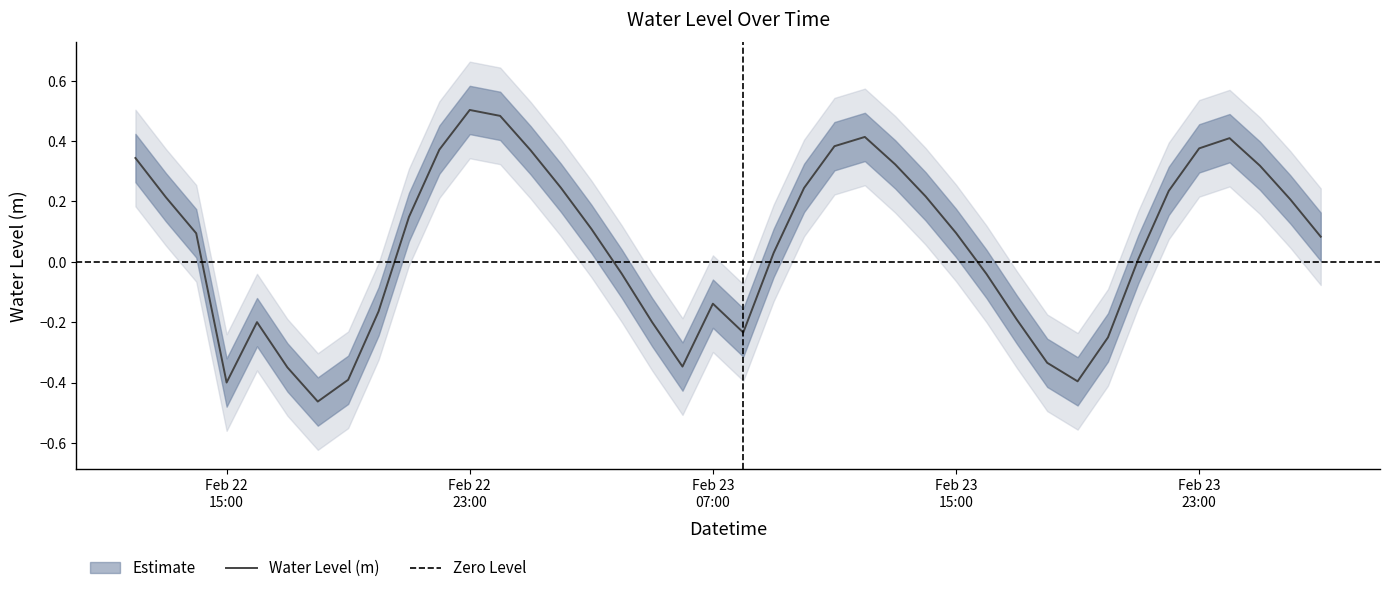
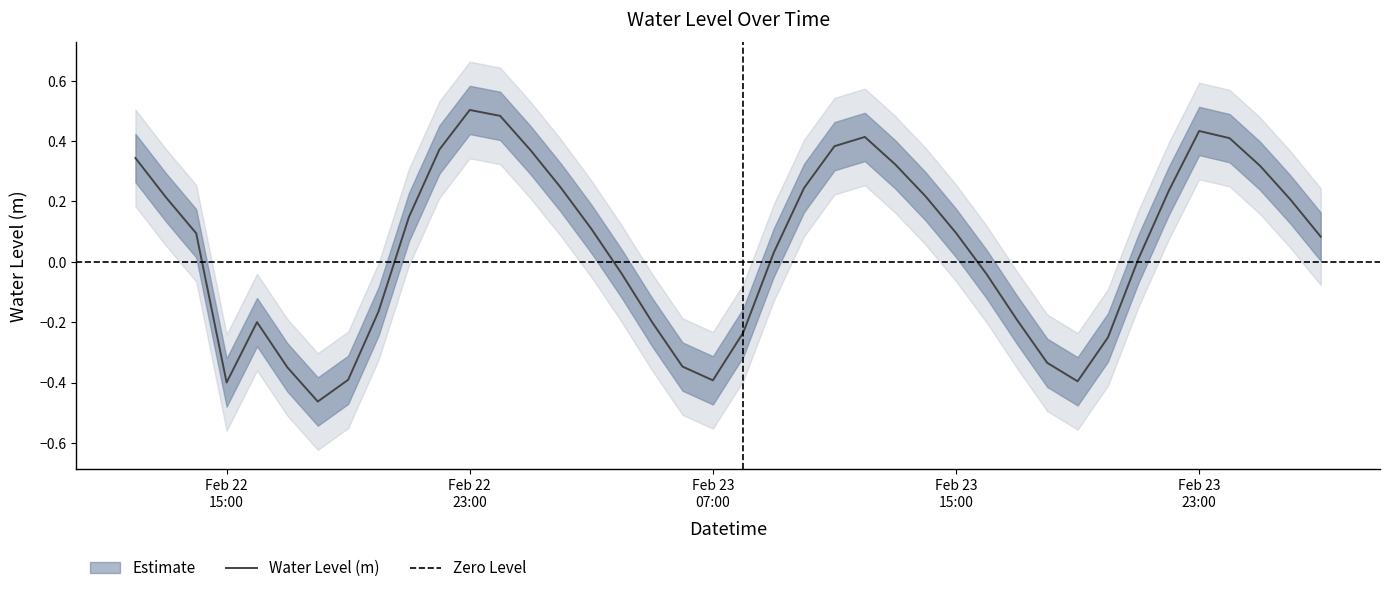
  {
    "Water Level (m)": {
      "Feb 22 15:00": -0.40,
      "Feb 22 23:00": 0.50,
-     "Feb 23 07:00": -0.14,
+     "Feb 23 07:00": -0.39,
      "Feb 23 15:00": 0.10,
-     "Feb 23 23:00": 0.38
+     "Feb 23 23:00": 0.43
    }
  }
